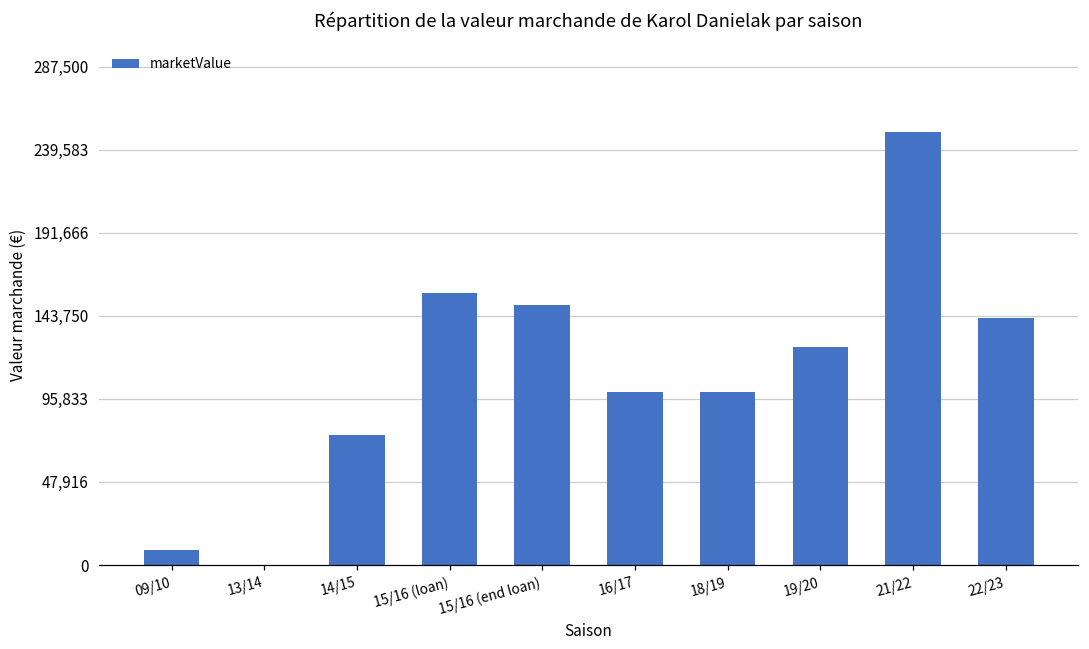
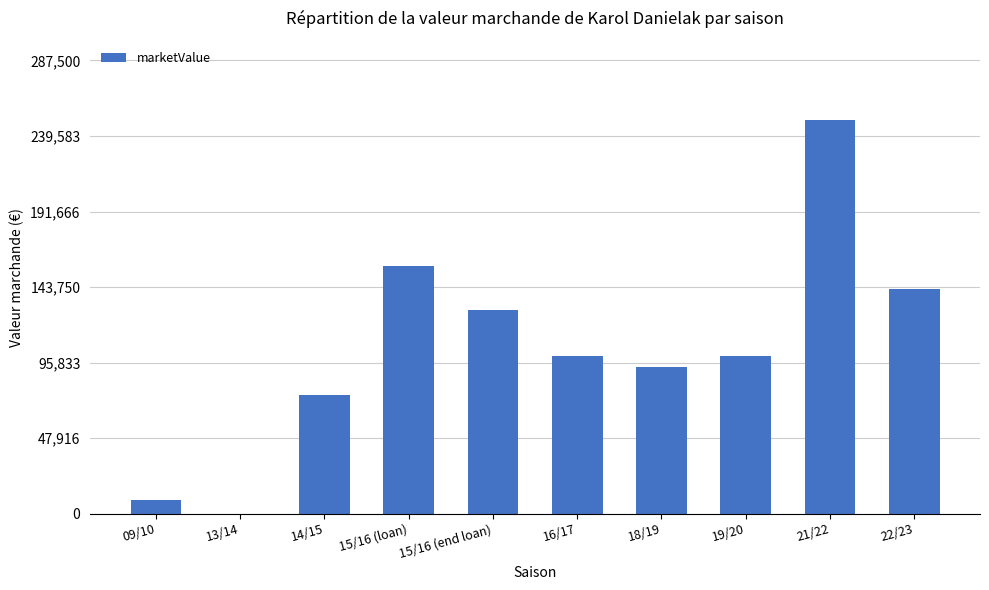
  {
    "09/10": "9,000",
    "13/14": "0",
    "14/15": "75,000",
    "15/16 (loan)": "157,000",
-   "15/16 (end loan)": "150,000",
+   "15/16 (end loan)": "129,000",
    "16/17": "100,000",
-   "18/19": "100,000",
-   "19/20": "126,000",
+   "18/19": "93,000",
+   "19/20": "100,000",
    "21/22": "250,000",
    "22/23": "142,000"
  }
